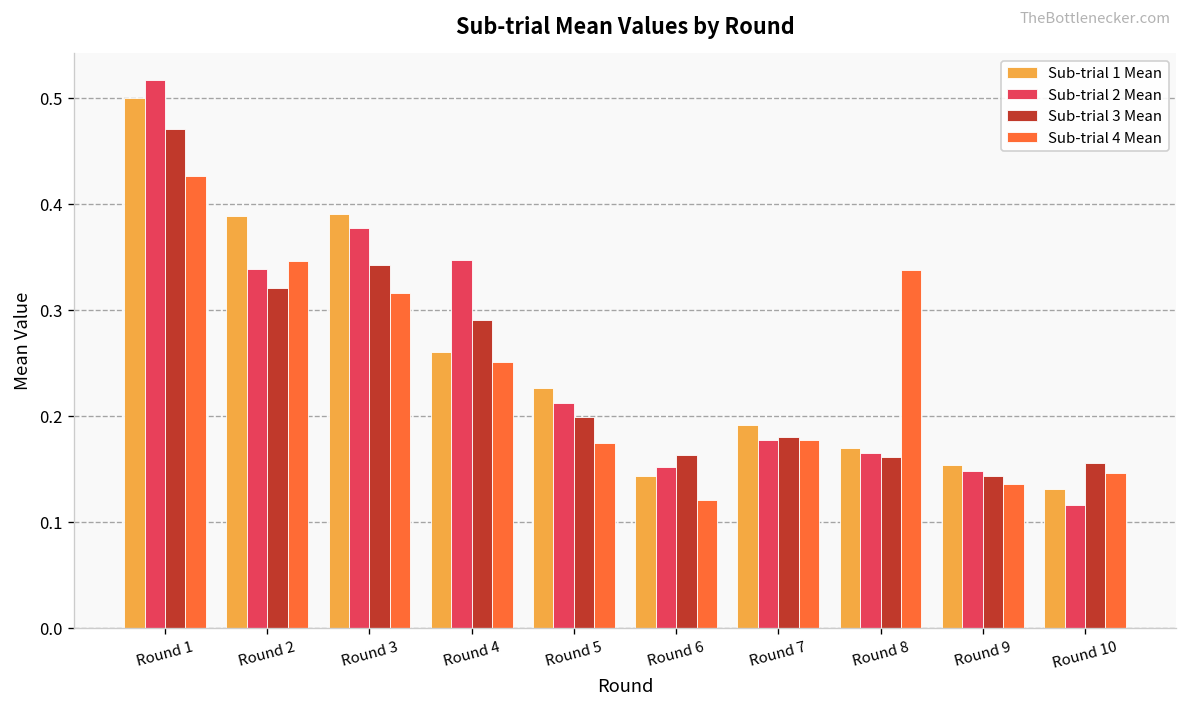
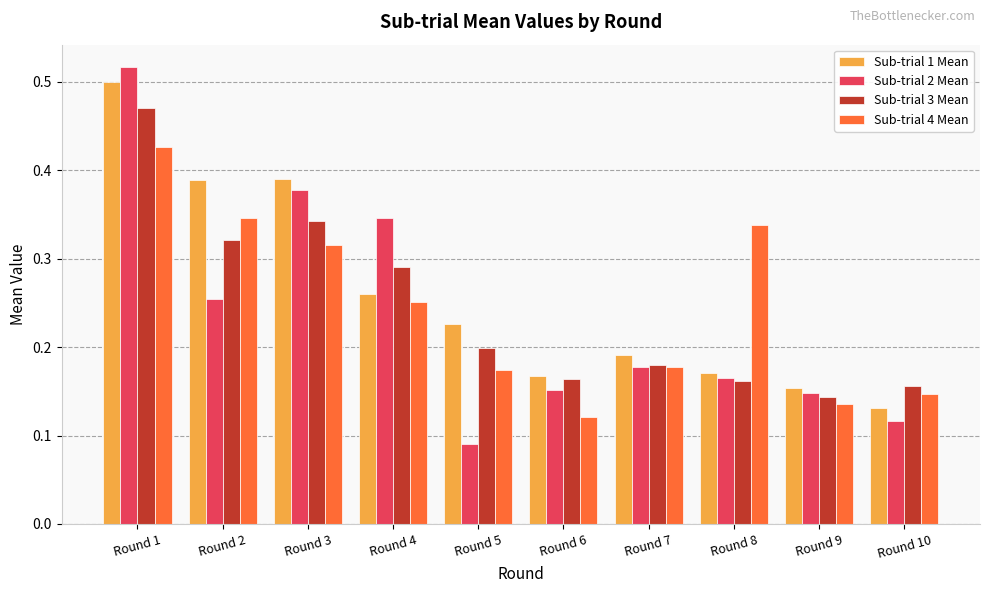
  {
    "Sub-trial 1 Mean": {
      "Round 1": 0.50,
      "Round 2": 0.39,
      "Round 3": 0.39,
      "Round 4": 0.26,
      "Round 5": 0.23,
-     "Round 6": 0.14,
+     "Round 6": 0.17,
      "Round 7": 0.19,
      "Round 8": 0.17,
      "Round 9": 0.15,
      "Round 10": 0.13
    },
    "Sub-trial 2 Mean": {
      "Round 1": 0.52,
-     "Round 2": 0.34,
+     "Round 2": 0.25,
      "Round 3": 0.38,
      "Round 4": 0.35,
-     "Round 5": 0.21,
+     "Round 5": 0.09,
      "Round 6": 0.15,
      "Round 7": 0.18,
      "Round 8": 0.17,
      "Round 9": 0.15,
      "Round 10": 0.12
    },
    "Sub-trial 3 Mean": {
      "Round 1": 0.47,
      "Round 2": 0.32,
      "Round 3": 0.34,
      "Round 4": 0.29,
      "Round 5": 0.20,
      "Round 6": 0.16,
      "Round 7": 0.18,
      "Round 8": 0.16,
      "Round 9": 0.14,
      "Round 10": 0.16
    },
    "Sub-trial 4 Mean": {
      "Round 1": 0.43,
      "Round 2": 0.35,
      "Round 3": 0.32,
      "Round 4": 0.25,
      "Round 5": 0.17,
      "Round 6": 0.12,
      "Round 7": 0.18,
      "Round 8": 0.34,
      "Round 9": 0.14,
      "Round 10": 0.15
    }
  }
